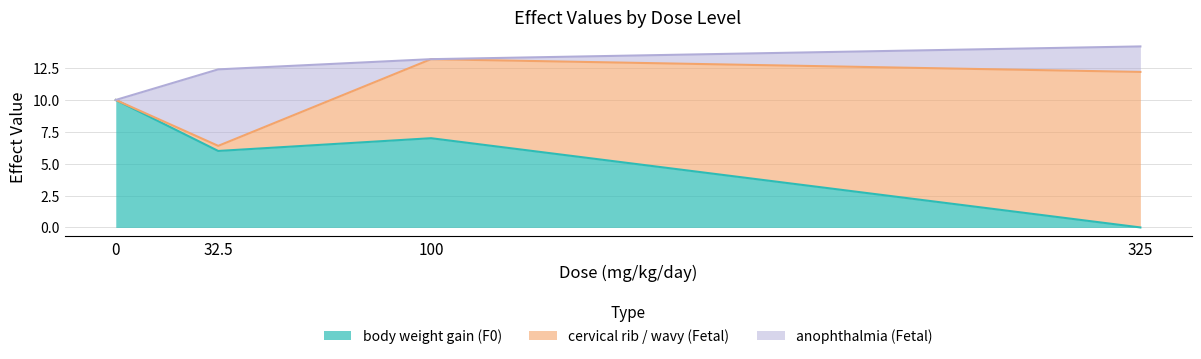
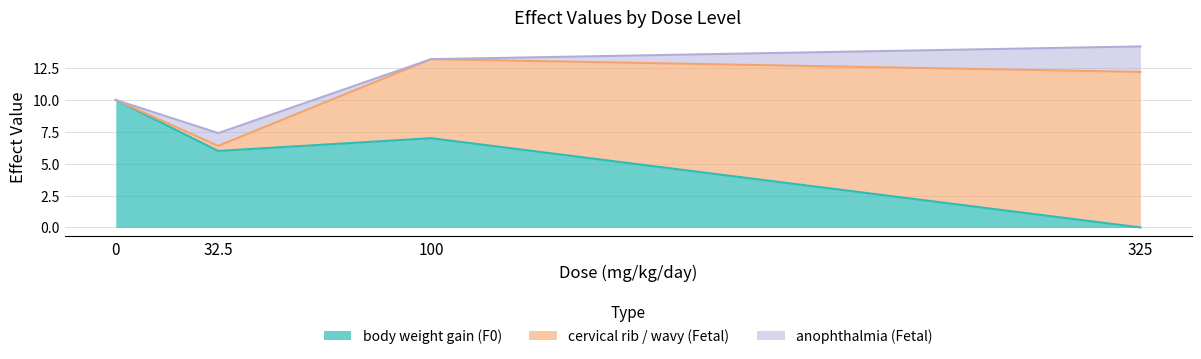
  {
    "body weight gain (F0)": {
      "32.5": 6,
      "100": 7,
      "325": 0
    },
    "cervical rib / wavy (Fetal)": {
      "32.5": 0.4,
      "325": 12.2
    },
    "anophthalmia (Fetal)": {
-     "32.5": 6,
+     "32.5": 1,
      "325": 2
    }
  }
